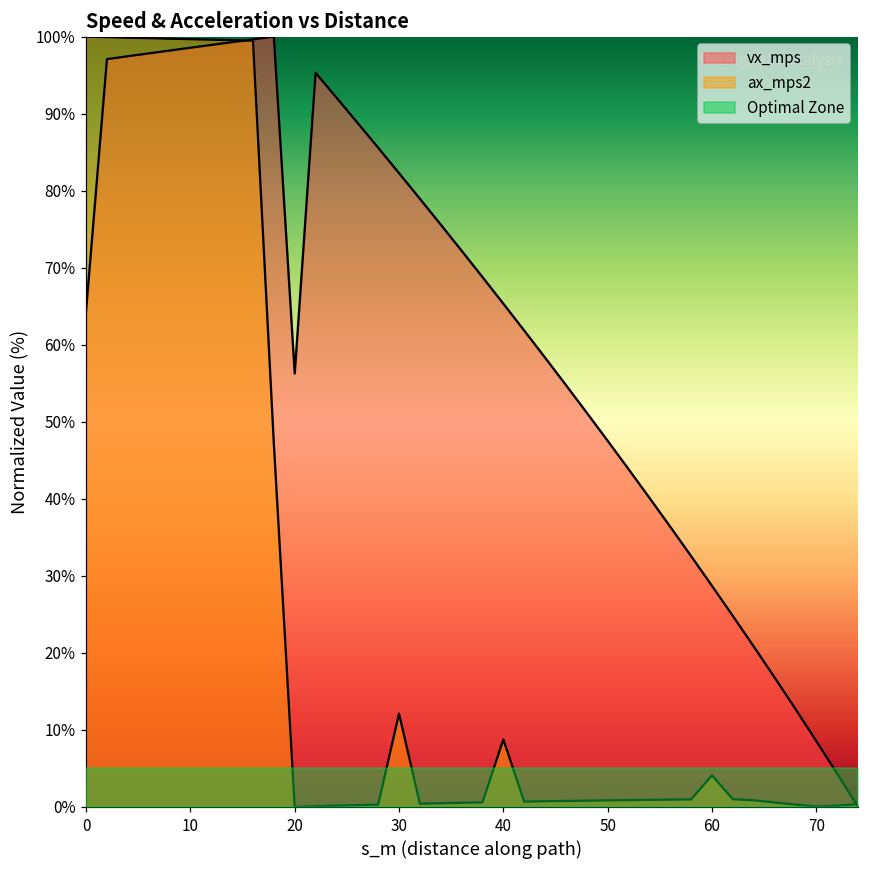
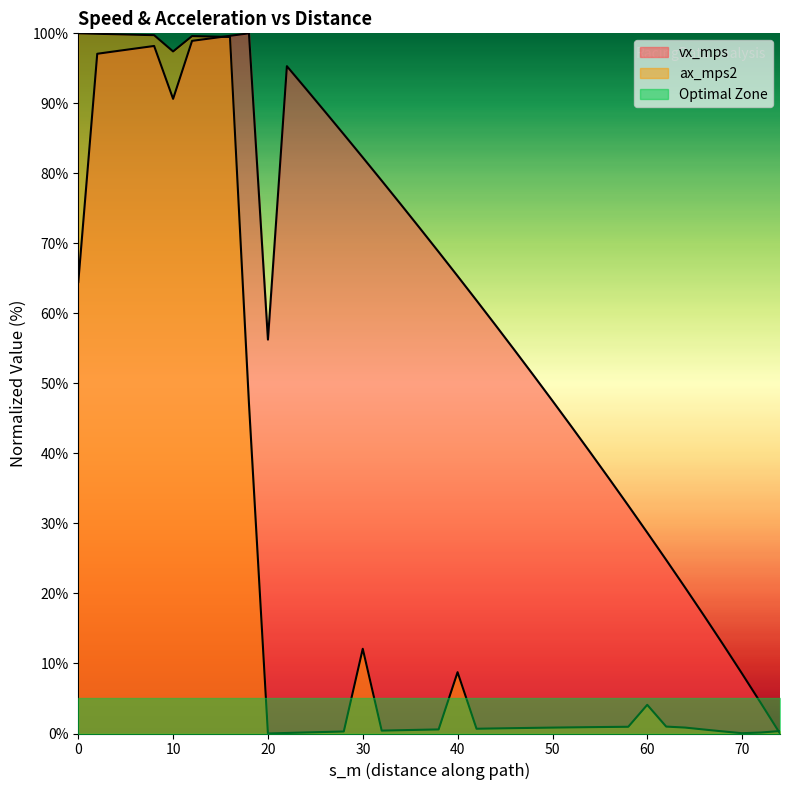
  {
    "vx_mps": {
      "0": "64%",
-     "10": "99%",
+     "10": "91%",
      "20": "56%",
      "30": "82%",
      "40": "65%",
      "50": "48%",
      "60": "29%",
      "70": "9%"
    },
    "ax_mps2": {
      "0": "100%",
-     "10": "100%",
+     "10": "97%",
      "20": "0%",
      "30": "12%",
      "40": "9%",
      "50": "1%",
      "60": "4%",
      "70": "0%"
    },
    "Optimal Zone": {
      "0": "5%",
      "10": "5%",
      "20": "5%",
      "30": "5%",
      "40": "5%",
      "50": "5%",
      "60": "5%",
      "70": "5%"
    }
  }
